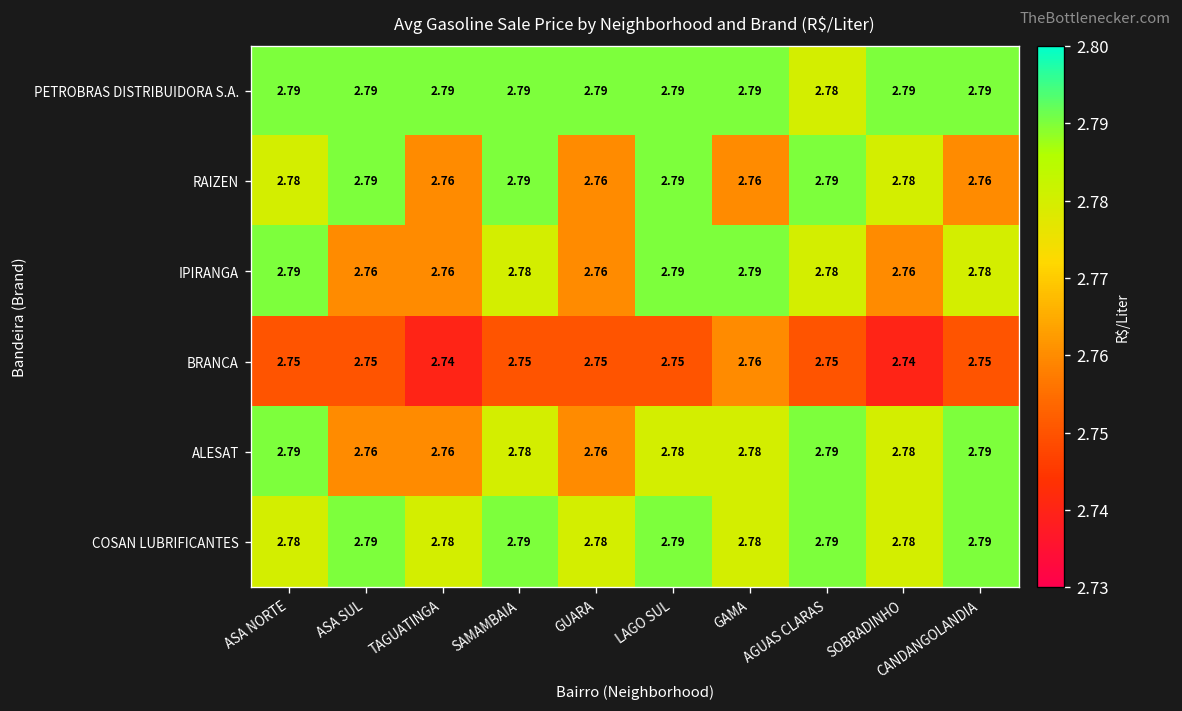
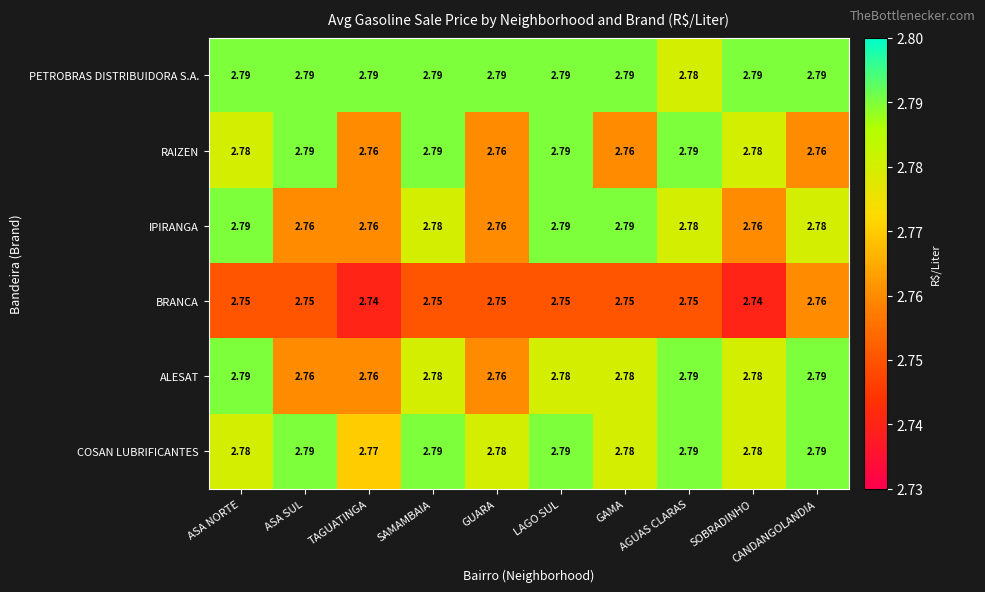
  {
    "PETROBRAS DISTRIBUIDORA S.A.": {
      "ASA NORTE": 2.79,
      "ASA SUL": 2.79,
      "TAGUATINGA": 2.79,
      "SAMAMBAIA": 2.79,
      "GUARA": 2.79,
      "LAGO SUL": 2.79,
      "GAMA": 2.79,
      "AGUAS CLARAS": 2.78,
      "SOBRADINHO": 2.79,
      "CANDANGOLANDIA": 2.79
    },
    "RAIZEN": {
      "ASA NORTE": 2.78,
      "ASA SUL": 2.79,
      "TAGUATINGA": 2.76,
      "SAMAMBAIA": 2.79,
      "GUARA": 2.76,
      "LAGO SUL": 2.79,
      "GAMA": 2.76,
      "AGUAS CLARAS": 2.79,
      "SOBRADINHO": 2.78,
      "CANDANGOLANDIA": 2.76
    },
    "IPIRANGA": {
      "ASA NORTE": 2.79,
      "ASA SUL": 2.76,
      "TAGUATINGA": 2.76,
      "SAMAMBAIA": 2.78,
      "GUARA": 2.76,
      "LAGO SUL": 2.79,
      "GAMA": 2.79,
      "AGUAS CLARAS": 2.78,
      "SOBRADINHO": 2.76,
      "CANDANGOLANDIA": 2.78
    },
    "BRANCA": {
      "ASA NORTE": 2.75,
      "ASA SUL": 2.75,
      "TAGUATINGA": 2.74,
      "SAMAMBAIA": 2.75,
      "GUARA": 2.75,
      "LAGO SUL": 2.75,
-     "GAMA": 2.76,
+     "GAMA": 2.75,
      "AGUAS CLARAS": 2.75,
      "SOBRADINHO": 2.74,
-     "CANDANGOLANDIA": 2.75
+     "CANDANGOLANDIA": 2.76
    },
    "ALESAT": {
      "ASA NORTE": 2.79,
      "ASA SUL": 2.76,
      "TAGUATINGA": 2.76,
      "SAMAMBAIA": 2.78,
      "GUARA": 2.76,
      "LAGO SUL": 2.78,
      "GAMA": 2.78,
      "AGUAS CLARAS": 2.79,
      "SOBRADINHO": 2.78,
      "CANDANGOLANDIA": 2.79
    },
    "COSAN LUBRIFICANTES": {
      "ASA NORTE": 2.78,
      "ASA SUL": 2.79,
-     "TAGUATINGA": 2.78,
+     "TAGUATINGA": 2.77,
      "SAMAMBAIA": 2.79,
      "GUARA": 2.78,
      "LAGO SUL": 2.79,
      "GAMA": 2.78,
      "AGUAS CLARAS": 2.79,
      "SOBRADINHO": 2.78,
      "CANDANGOLANDIA": 2.79
    }
  }
